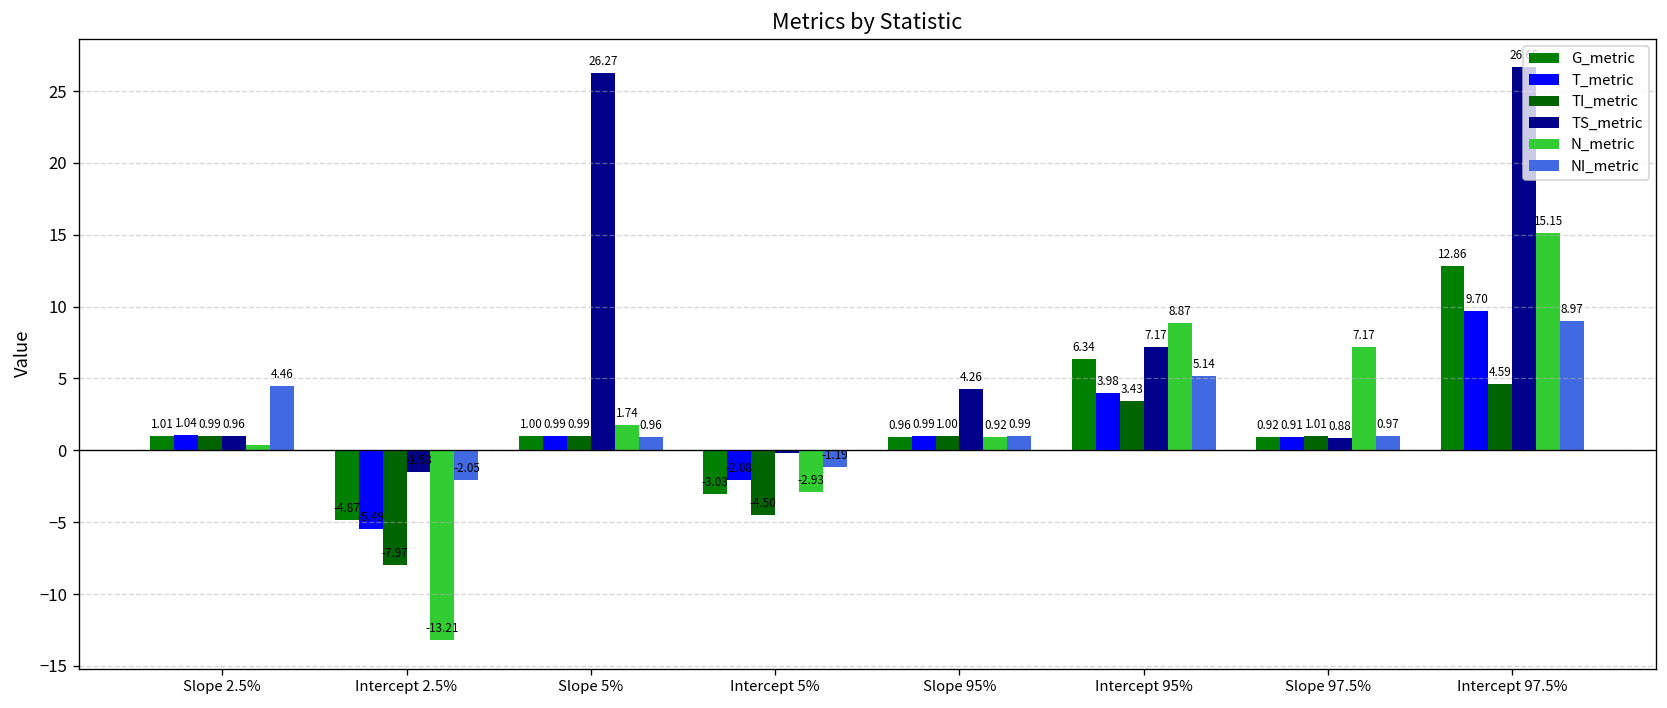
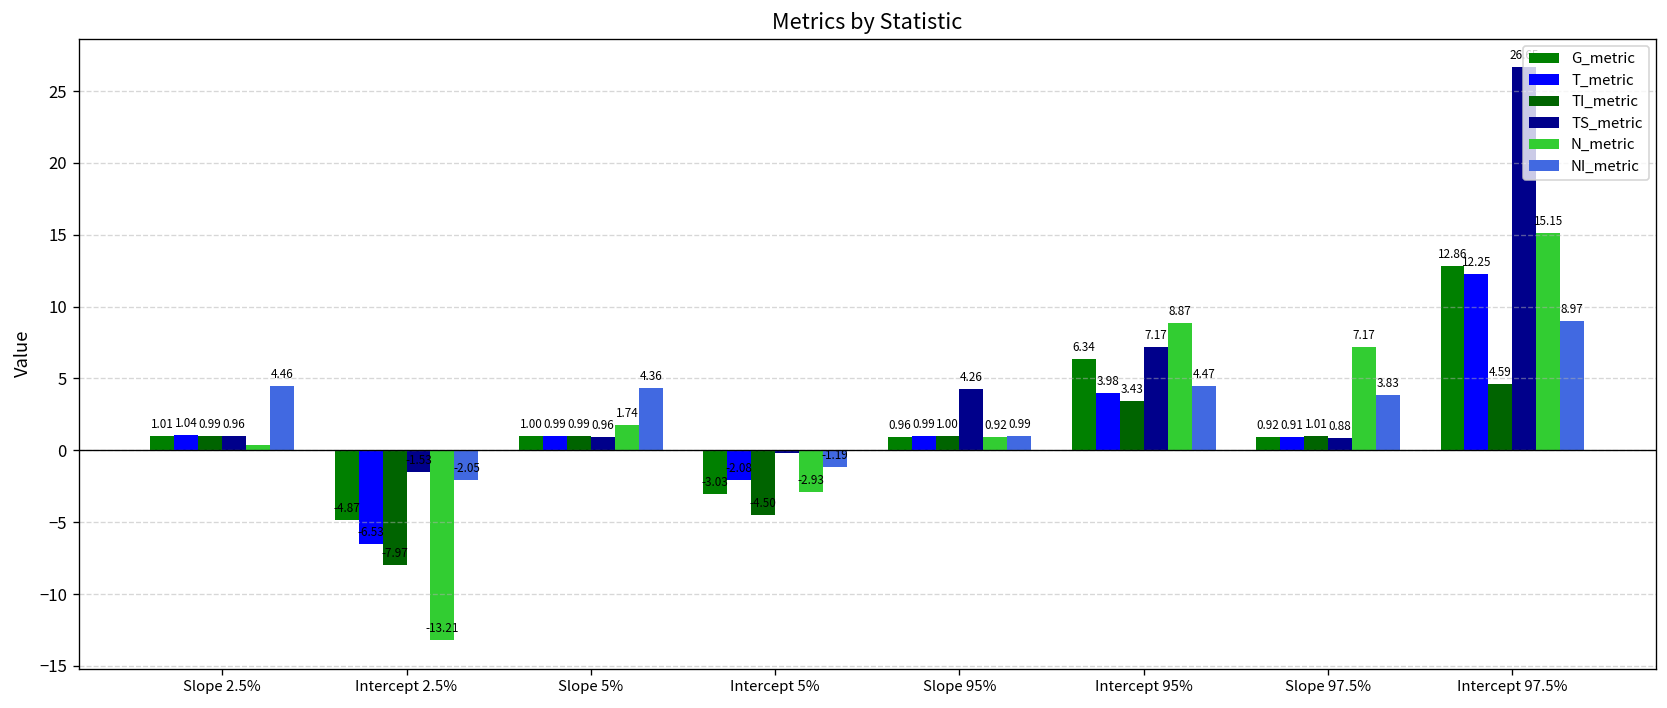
  {
    "T_metric": {
      "Slope 2.5%": 1.04,
-     "Intercept 2.5%": -5.49,
+     "Intercept 2.5%": -6.53,
      "Slope 5%": 0.99,
      "Intercept 5%": -2.08,
      "Slope 95%": 0.99,
      "Intercept 95%": 3.98,
      "Slope 97.5%": 0.91,
-     "Intercept 97.5%": 9.70
+     "Intercept 97.5%": 12.25
    },
    "TS_metric": {
      "Slope 2.5%": 0.96,
      "Intercept 2.5%": -1.53,
-     "Slope 5%": 26.27,
+     "Slope 5%": 0.96,
      "Slope 95%": 4.26,
      "Intercept 95%": 7.17,
      "Slope 97.5%": 0.88
    },
    "N_metric": {
      "Intercept 2.5%": -13.21,
      "Slope 5%": 1.74,
      "Intercept 5%": -2.93,
      "Slope 95%": 0.92,
      "Intercept 95%": 8.87,
      "Slope 97.5%": 7.17,
      "Intercept 97.5%": 15.15
    },
    "NI_metric": {
      "Slope 2.5%": 4.46,
      "Intercept 2.5%": -2.05,
-     "Slope 5%": 0.96,
+     "Slope 5%": 4.36,
      "Intercept 5%": -1.19,
      "Slope 95%": 0.99,
-     "Intercept 95%": 5.14,
-     "Slope 97.5%": 0.97,
+     "Intercept 95%": 4.47,
+     "Slope 97.5%": 3.83,
      "Intercept 97.5%": 8.97
    }
  }
